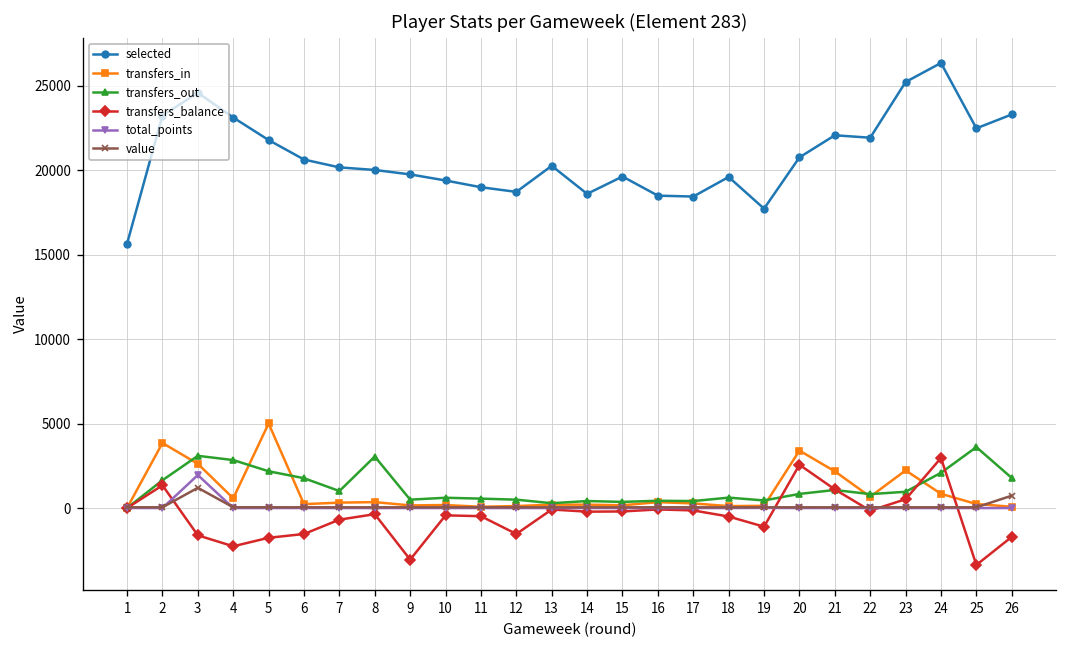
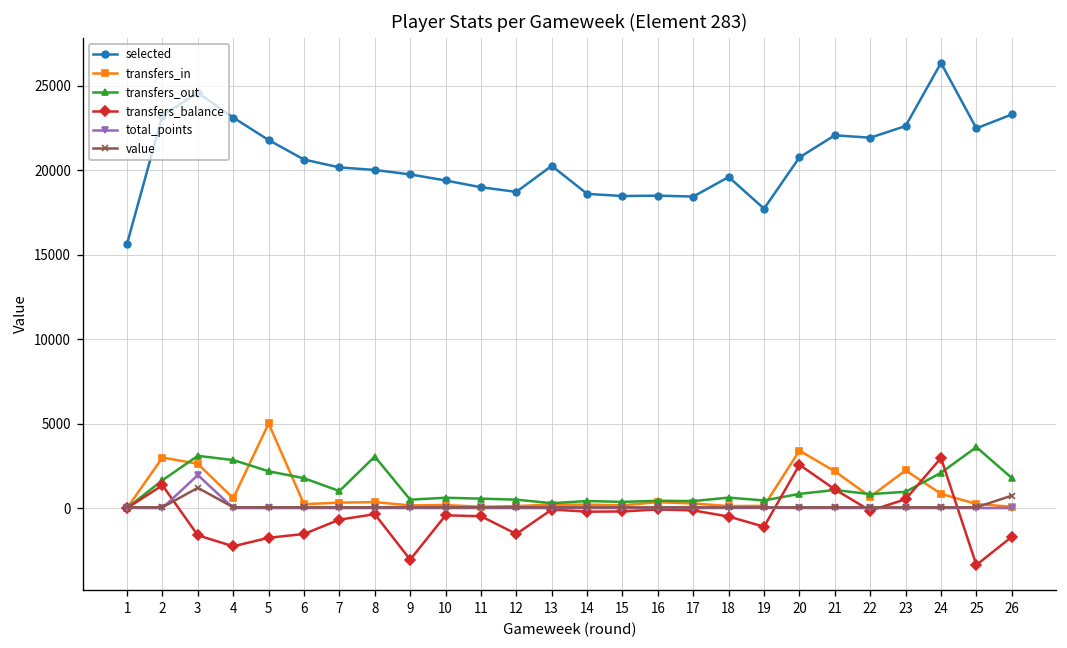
  {
    "selected": {
      "1": 15700,
      "4": 23100,
      "5": 21800,
      "6": 20600,
      "7": 20200,
      "8": 20000,
      "9": 19800,
      "10": 19400,
      "11": 19000,
      "12": 18700,
      "13": 20300,
      "14": 18600,
-     "15": 19600,
+     "15": 18500,
      "16": 18500,
      "17": 18400,
      "18": 19600,
      "19": 17700,
      "20": 20800,
      "21": 22100,
      "22": 21900,
-     "23": 25200,
+     "23": 22600,
      "24": 26400,
      "25": 22500,
      "26": 23300
    },
    "transfers_in": {
-     "2": 3900,
+     "2": 3000,
      "3": 2600,
      "4": 600,
      "5": 5000,
      "6": 200,
      "7": 300,
      "8": 400,
      "20": 3400,
      "21": 2200,
      "23": 2200,
      "24": 800,
      "25": 200
    },
    "transfers_out": {
      "2": 1600,
      "3": 3100,
      "4": 2800,
      "5": 2200,
      "6": 1800,
      "7": 1000,
      "8": 3100,
      "9": 500,
      "10": 600,
      "11": 600,
      "12": 500,
      "14": 400,
      "15": 400,
      "18": 600,
      "19": 500,
      "20": 800,
      "23": 1000,
      "24": 2100,
      "25": 3600,
      "26": 1800
    },
    "transfers_balance": {
      "2": 1300,
      "3": -1600,
      "4": -2300,
      "5": -1800,
      "6": -1500,
      "7": -700,
      "8": -400,
      "9": -3100,
      "10": -400,
      "11": -500,
      "12": -1500,
      "14": -200,
      "15": -200,
      "18": -500,
      "19": -1100,
      "20": 2600,
      "23": 500,
      "24": 3000,
      "25": -3400,
      "26": -1700
    },
    "total_points": {
      "3": 2000
    },
    "value": {
      "3": 1200,
      "26": 700
    }
  }
